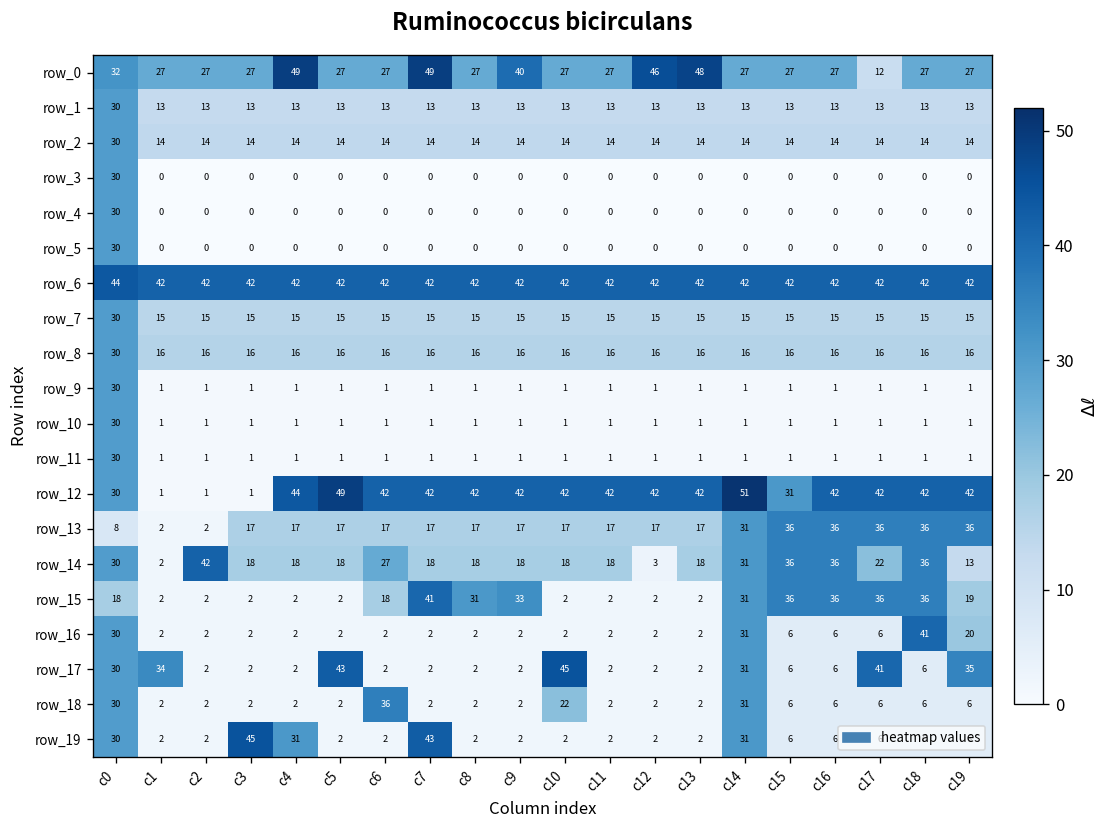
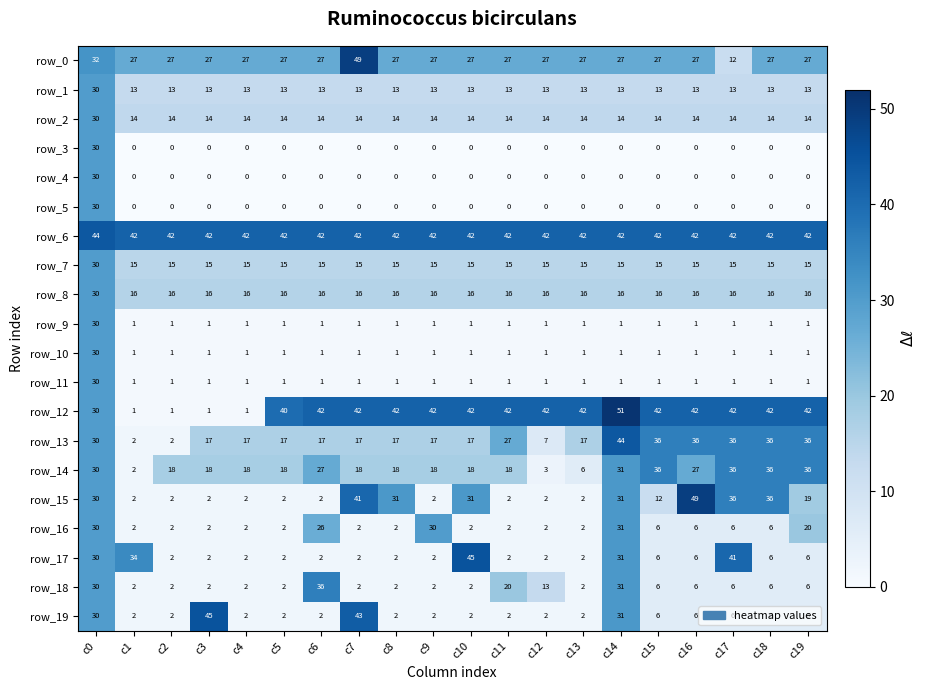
  {
    "row_0": {
      "c0": 32,
      "c1": 27,
      "c2": 27,
      "c3": 27,
-     "c4": 49,
+     "c4": 27,
      "c5": 27,
      "c6": 27,
      "c7": 49,
      "c8": 27,
-     "c9": 40,
+     "c9": 27,
      "c10": 27,
      "c11": 27,
-     "c12": 46,
-     "c13": 48,
+     "c12": 27,
+     "c13": 27,
      "c14": 27,
      "c15": 27,
      "c16": 27,
      "c17": 12,
      "c18": 27,
      "c19": 27
    },
    "row_12": {
      "c0": 30,
      "c1": 1,
      "c2": 1,
      "c3": 1,
-     "c4": 44,
-     "c5": 49,
+     "c4": 1,
+     "c5": 40,
      "c6": 42,
      "c7": 42,
      "c8": 42,
      "c9": 42,
      "c10": 42,
      "c11": 42,
      "c12": 42,
      "c13": 42,
      "c14": 51,
-     "c15": 31,
+     "c15": 42,
      "c16": 42,
      "c17": 42,
      "c18": 42,
      "c19": 42
    },
    "row_13": {
-     "c0": 8,
+     "c0": 30,
      "c1": 2,
      "c2": 2,
      "c3": 17,
      "c4": 17,
      "c5": 17,
      "c6": 17,
      "c7": 17,
      "c8": 17,
      "c9": 17,
      "c10": 17,
-     "c11": 17,
-     "c12": 17,
+     "c11": 27,
+     "c12": 7,
      "c13": 17,
-     "c14": 31,
+     "c14": 44,
      "c15": 36,
      "c16": 36,
      "c17": 36,
      "c18": 36,
      "c19": 36
    },
    "row_14": {
      "c0": 30,
      "c1": 2,
-     "c2": 42,
+     "c2": 18,
      "c3": 18,
      "c4": 18,
      "c5": 18,
      "c6": 27,
      "c7": 18,
      "c8": 18,
      "c9": 18,
      "c10": 18,
      "c11": 18,
      "c12": 3,
-     "c13": 18,
+     "c13": 6,
      "c14": 31,
      "c15": 36,
-     "c16": 36,
-     "c17": 22,
+     "c16": 27,
+     "c17": 36,
      "c18": 36,
-     "c19": 13
+     "c19": 36
    },
    "row_15": {
-     "c0": 18,
+     "c0": 30,
      "c1": 2,
      "c2": 2,
      "c3": 2,
      "c4": 2,
      "c5": 2,
-     "c6": 18,
+     "c6": 2,
      "c7": 41,
      "c8": 31,
-     "c9": 33,
-     "c10": 2,
+     "c9": 2,
+     "c10": 31,
      "c11": 2,
      "c12": 2,
      "c13": 2,
      "c14": 31,
-     "c15": 36,
-     "c16": 36,
+     "c15": 12,
+     "c16": 49,
      "c17": 36,
      "c18": 36,
      "c19": 19
    },
    "row_16": {
      "c0": 30,
      "c1": 2,
      "c2": 2,
      "c3": 2,
      "c4": 2,
      "c5": 2,
-     "c6": 2,
+     "c6": 26,
      "c7": 2,
      "c8": 2,
-     "c9": 2,
+     "c9": 30,
      "c10": 2,
      "c11": 2,
      "c12": 2,
      "c13": 2,
      "c14": 31,
      "c15": 6,
      "c16": 6,
      "c17": 6,
-     "c18": 41,
+     "c18": 6,
      "c19": 20
    },
    "row_17": {
      "c0": 30,
      "c1": 34,
      "c2": 2,
      "c3": 2,
      "c4": 2,
-     "c5": 43,
+     "c5": 2,
      "c6": 2,
      "c7": 2,
      "c8": 2,
      "c9": 2,
      "c10": 45,
      "c11": 2,
      "c12": 2,
      "c13": 2,
      "c14": 31,
      "c15": 6,
      "c16": 6,
      "c17": 41,
      "c18": 6,
-     "c19": 35
+     "c19": 6
    },
    "row_18": {
      "c0": 30,
      "c1": 2,
      "c2": 2,
      "c3": 2,
      "c4": 2,
      "c5": 2,
      "c6": 36,
      "c7": 2,
      "c8": 2,
      "c9": 2,
-     "c10": 22,
-     "c11": 2,
-     "c12": 2,
+     "c10": 2,
+     "c11": 20,
+     "c12": 13,
      "c13": 2,
      "c14": 31,
      "c15": 6,
      "c16": 6,
      "c17": 6,
      "c18": 6,
      "c19": 6
    },
    "row_19": {
      "c0": 30,
      "c1": 2,
      "c2": 2,
      "c3": 45,
-     "c4": 31,
+     "c4": 2,
      "c5": 2,
      "c6": 2,
      "c7": 43,
      "c8": 2,
      "c9": 2,
      "c10": 2,
      "c11": 2,
      "c12": 2,
      "c13": 2,
      "c14": 31,
      "c15": 6,
      "c16": 6
    }
  }
